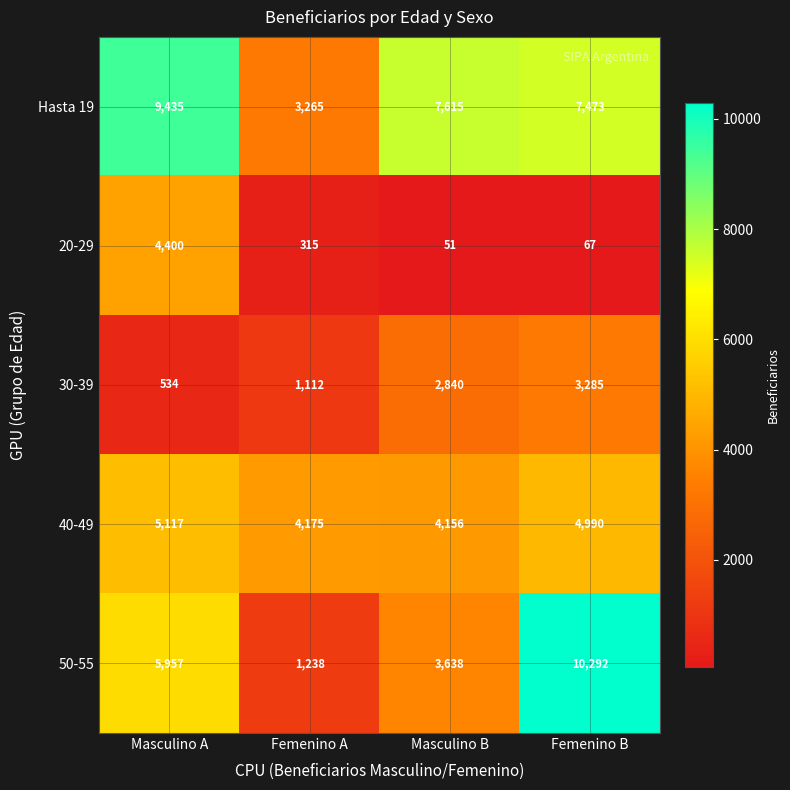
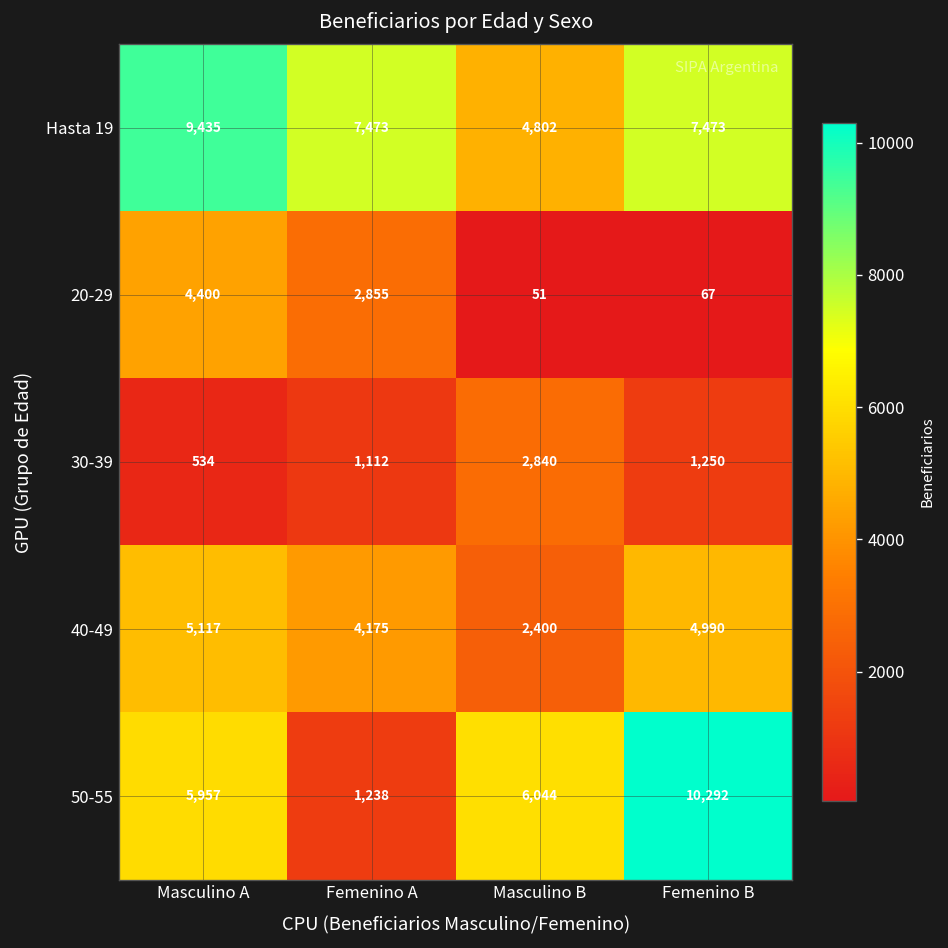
  {
    "Hasta 19": {
      "Masculino A": "9,435",
-     "Femenino A": "3,265",
-     "Masculino B": "7,615"
+     "Femenino A": "7,473",
+     "Masculino B": "4,802"
    },
    "20-29": {
      "Masculino A": "4,400",
-     "Femenino A": "315",
+     "Femenino A": "2,855",
      "Masculino B": "51",
      "Femenino B": "67"
    },
    "30-39": {
      "Masculino A": "534",
      "Femenino A": "1,112",
      "Masculino B": "2,840",
-     "Femenino B": "3,285"
+     "Femenino B": "1,250"
    },
    "40-49": {
      "Masculino A": "5,117",
      "Femenino A": "4,175",
-     "Masculino B": "4,156",
+     "Masculino B": "2,400",
      "Femenino B": "4,990"
    },
    "50-55": {
      "Masculino A": "5,957",
      "Femenino A": "1,238",
-     "Masculino B": "3,638",
+     "Masculino B": "6,044",
      "Femenino B": "10,292"
    }
  }
